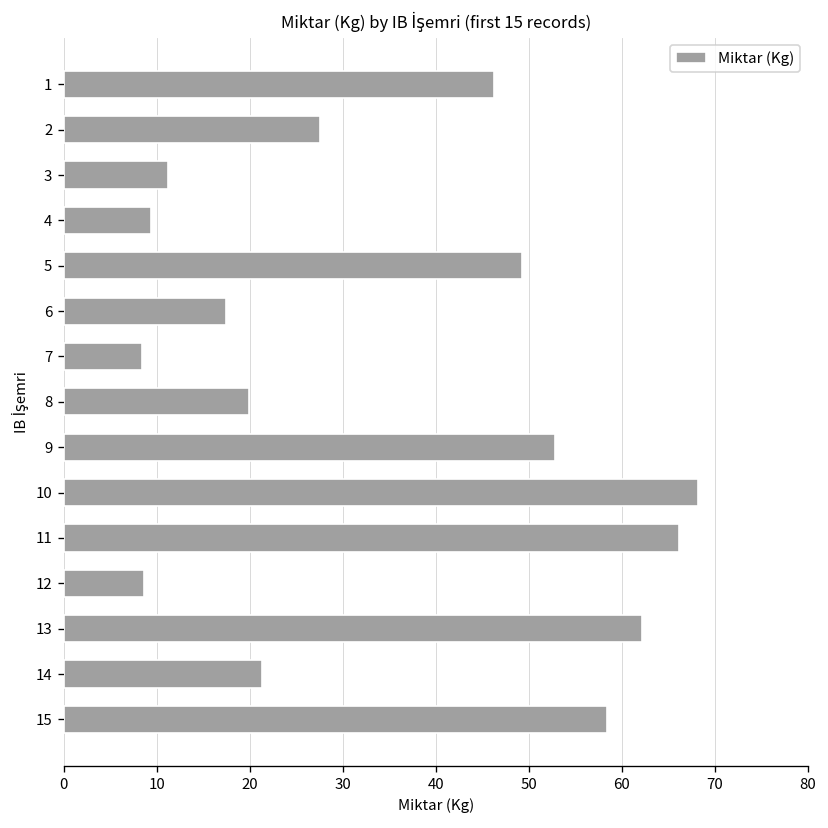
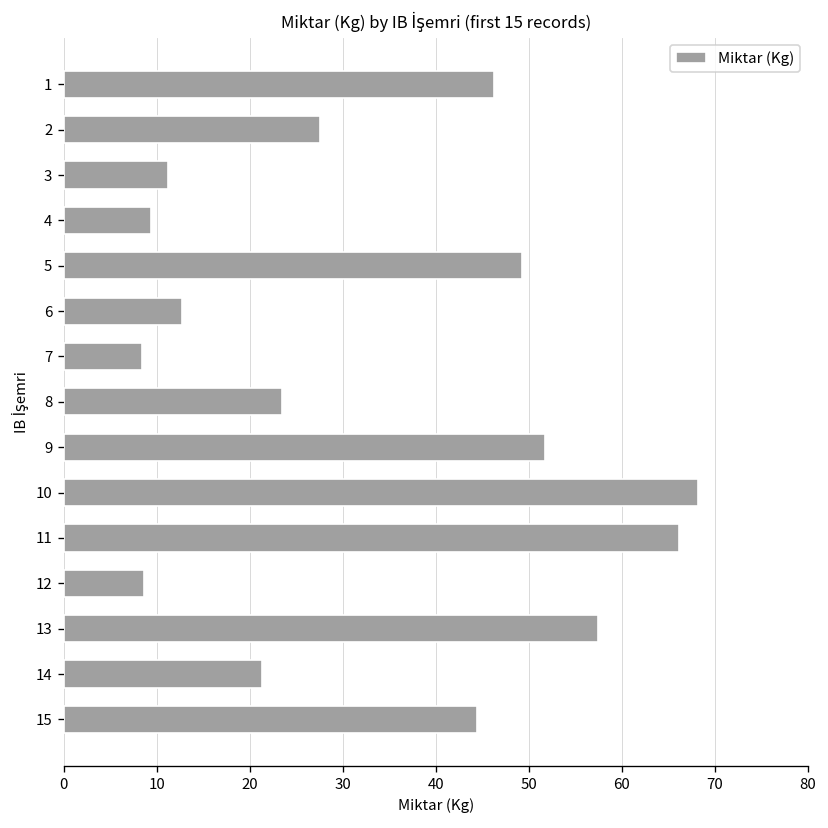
  {
    "1": 46,
    "2": 28,
    "3": 11,
    "4": 9,
    "5": 49,
-   "6": 17,
+   "6": 13,
    "7": 8,
-   "8": 20,
-   "9": 53,
+   "8": 23,
+   "9": 52,
    "10": 68,
    "11": 66,
    "12": 9,
-   "13": 62,
+   "13": 57,
    "14": 21,
-   "15": 58
+   "15": 44
  }
